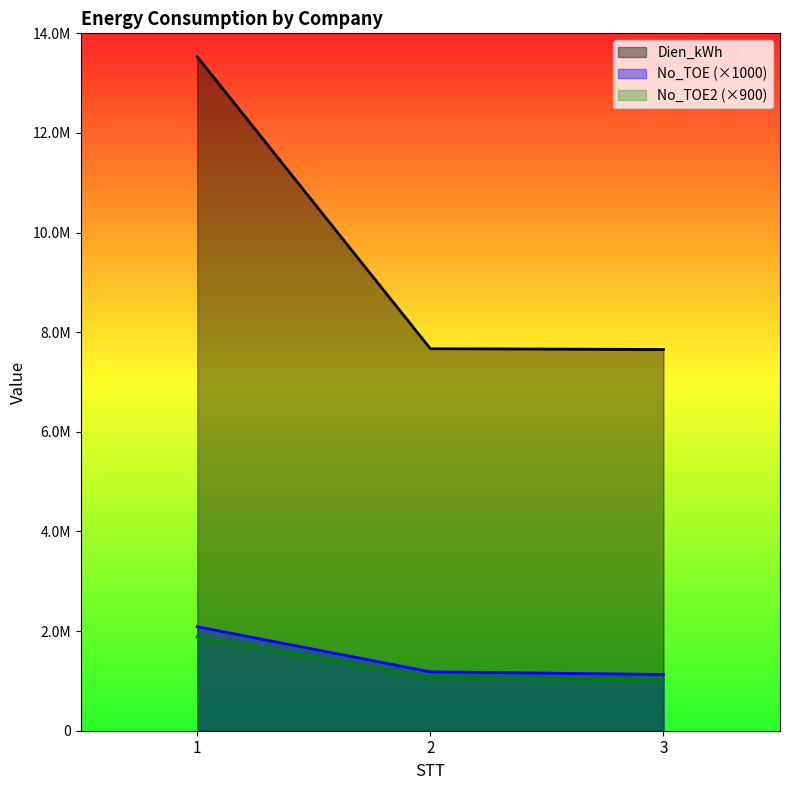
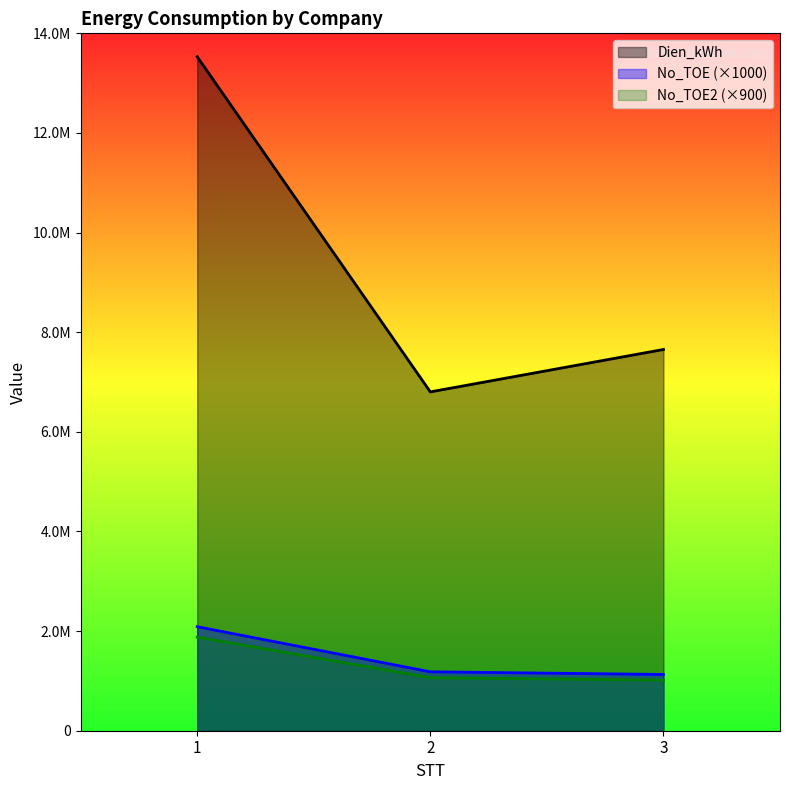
  {
    "Dien_kWh": {
      "1": 13500000,
-     "2": 7700000,
+     "2": 6800000,
      "3": 7700000
    },
    "No_TOE (×1000)": {
      "1": 2100000,
      "2": 1200000,
      "3": 1100000
    },
    "No_TOE2 (×900)": {
      "1": 1900000,
      "2": 1100000,
      "3": 1000000
    }
  }
